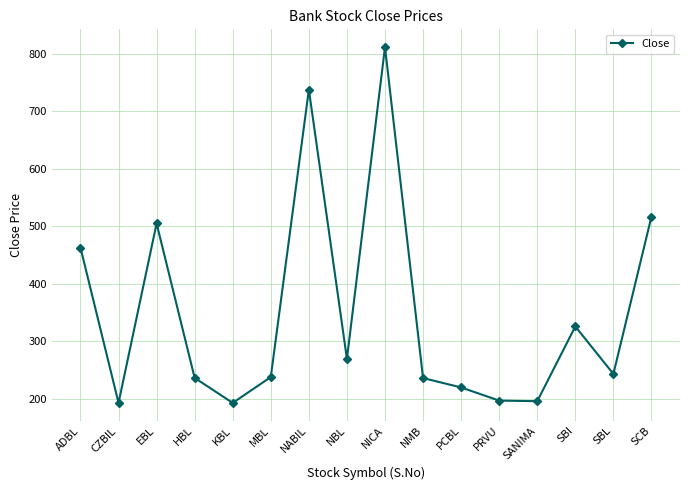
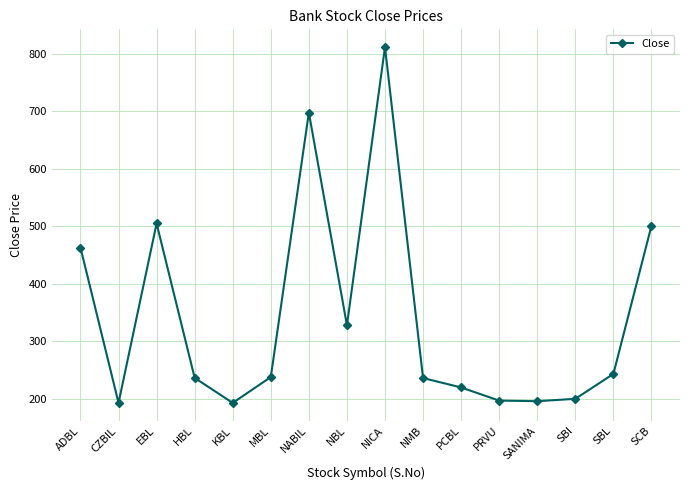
  {
    "ADBL": 460,
    "CZBIL": 190,
    "EBL": 510,
    "HBL": 240,
    "KBL": 190,
    "MBL": 240,
-   "NABIL": 740,
-   "NBL": 270,
+   "NABIL": 700,
+   "NBL": 330,
    "NICA": 810,
    "NMB": 240,
    "PCBL": 220,
    "PRVU": 200,
    "SANIMA": 200,
-   "SBI": 330,
+   "SBI": 200,
    "SBL": 240,
-   "SCB": 520
+   "SCB": 500
  }
